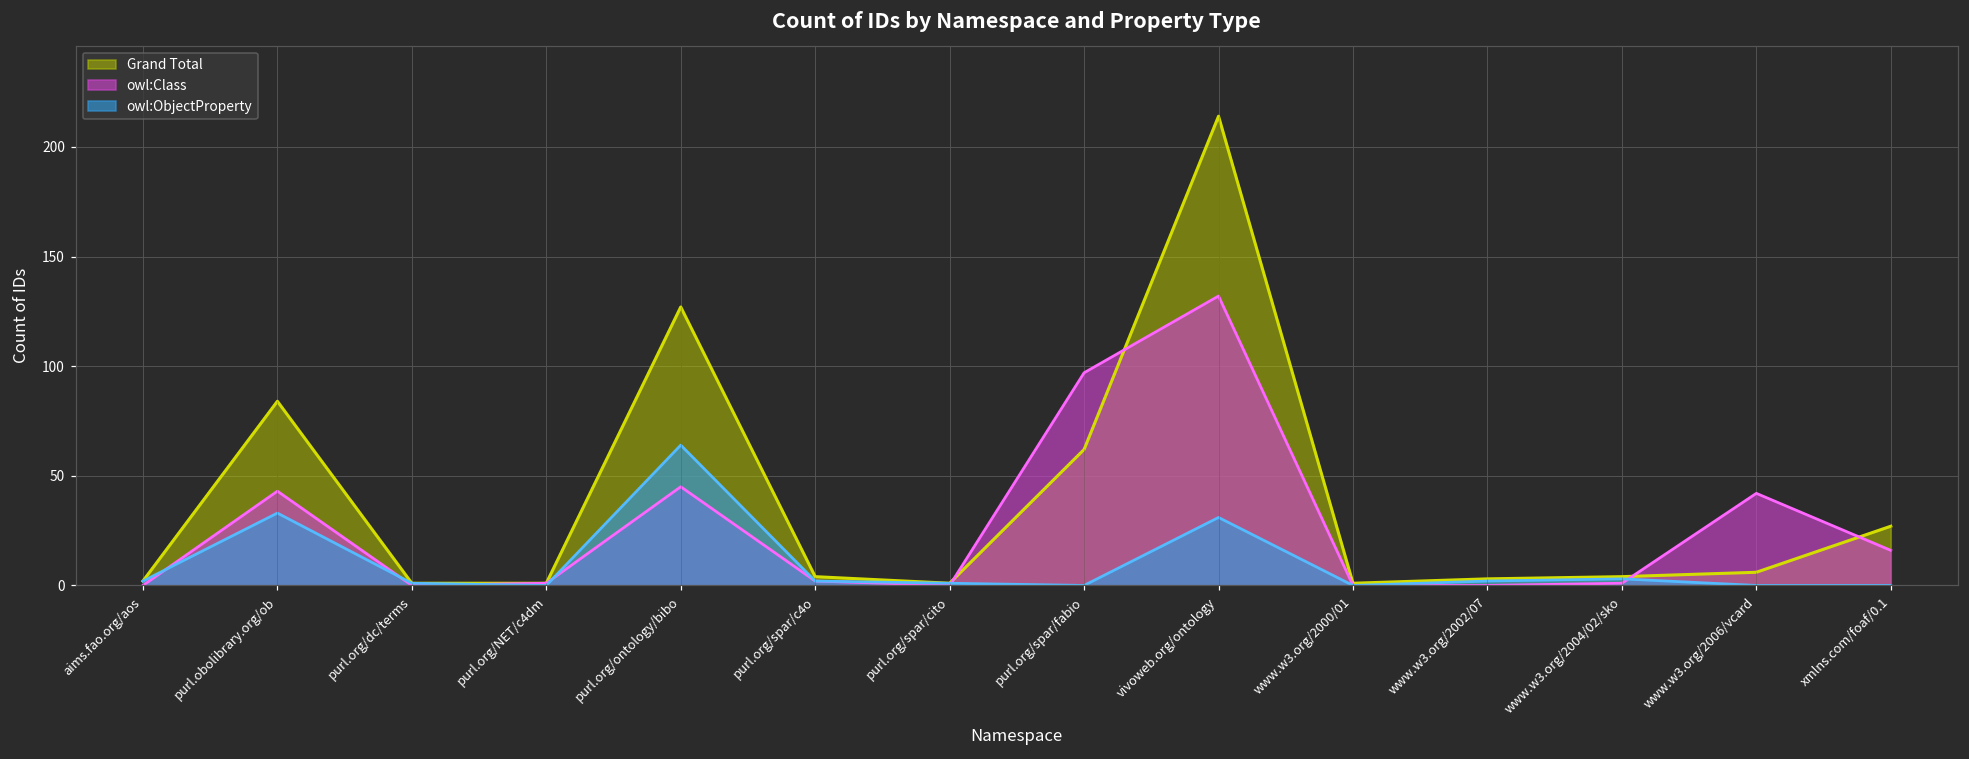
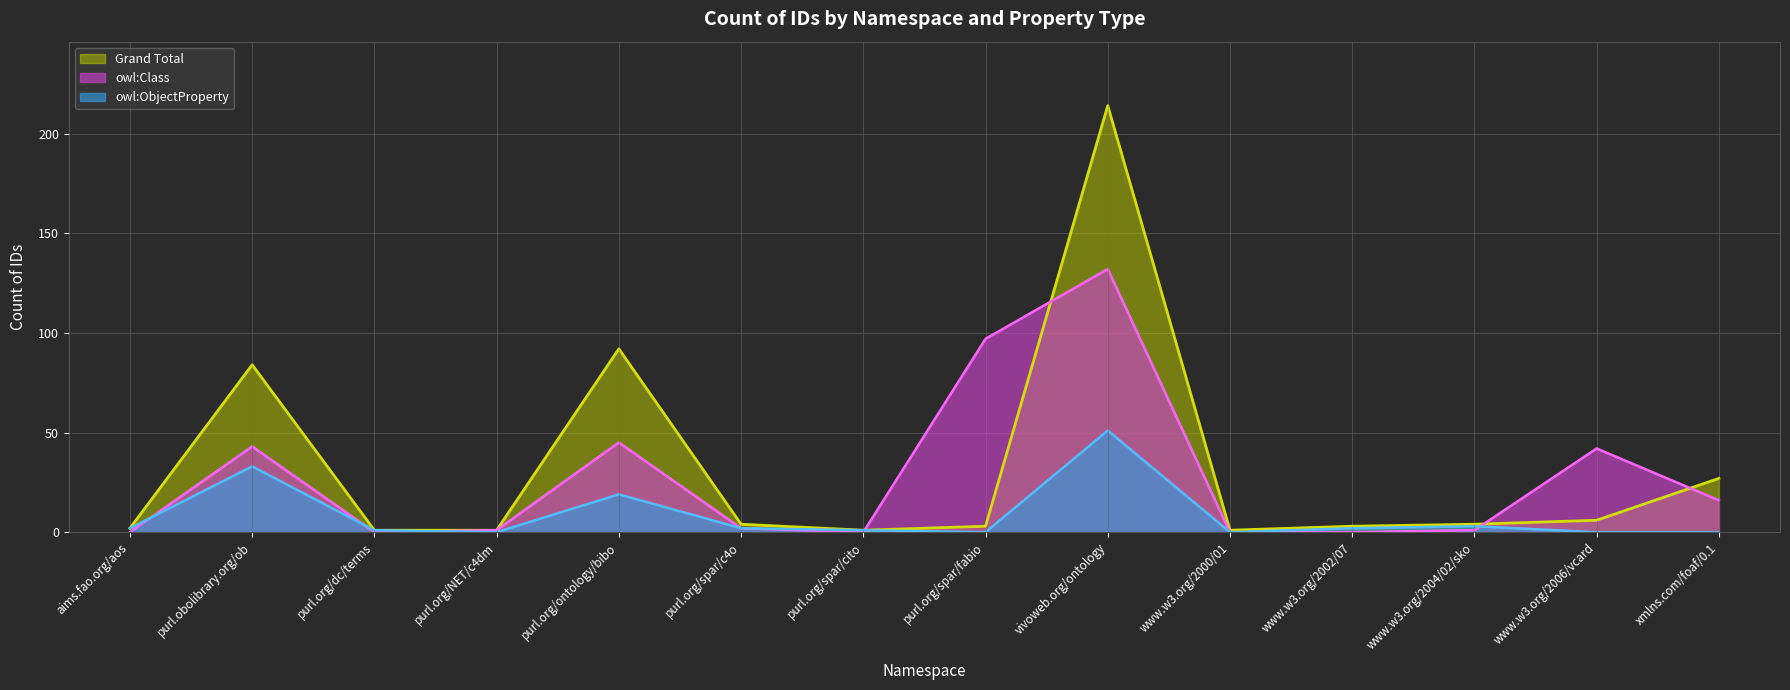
  {
    "Grand Total": {
      "purl.obolibrary.org/ob": 84,
-     "purl.org/ontology/bibo": 127,
+     "purl.org/ontology/bibo": 92,
      "purl.org/spar/c4o": 4,
-     "purl.org/spar/fabio": 62,
+     "purl.org/spar/fabio": 3,
      "vivoweb.org/ontology": 214,
      "www.w3.org/2006/vcard": 6,
      "xmlns.com/foaf/0.1": 27
    },
    "owl:Class": {
      "aims.fao.org/aos": 0,
      "purl.obolibrary.org/ob": 43,
      "purl.org/ontology/bibo": 45,
      "purl.org/spar/fabio": 97,
      "vivoweb.org/ontology": 132,
      "www.w3.org/2002/07": 0,
      "www.w3.org/2004/02/sko": 1,
      "www.w3.org/2006/vcard": 42,
      "xmlns.com/foaf/0.1": 16
    },
    "owl:ObjectProperty": {
      "purl.obolibrary.org/ob": 33,
-     "purl.org/ontology/bibo": 64,
+     "purl.org/ontology/bibo": 19,
      "purl.org/spar/fabio": 0,
-     "vivoweb.org/ontology": 31,
+     "vivoweb.org/ontology": 51,
      "www.w3.org/2006/vcard": 0,
      "xmlns.com/foaf/0.1": 0
    }
  }
